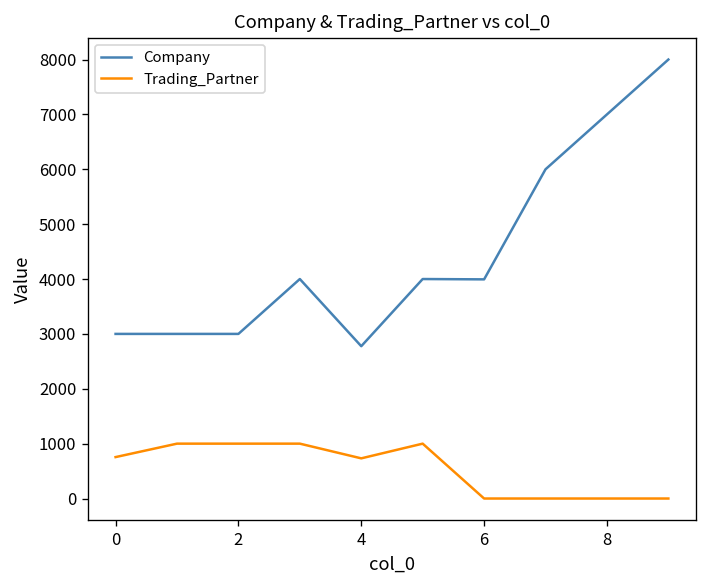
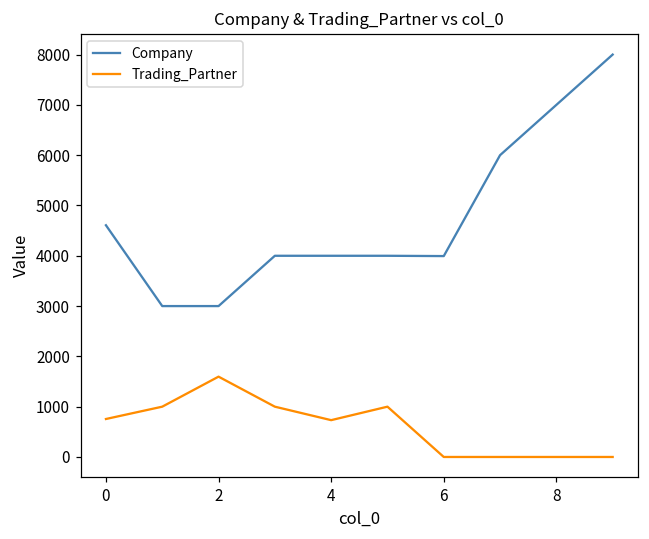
  {
    "Company": {
-     "0": 3000,
+     "0": 4600,
      "2": 3000,
-     "4": 2800,
+     "4": 4000,
      "6": 4000,
      "8": 7000
    },
    "Trading_Partner": {
      "0": 800,
-     "2": 1000,
+     "2": 1600,
      "4": 700,
      "6": 0,
      "8": 0
    }
  }
